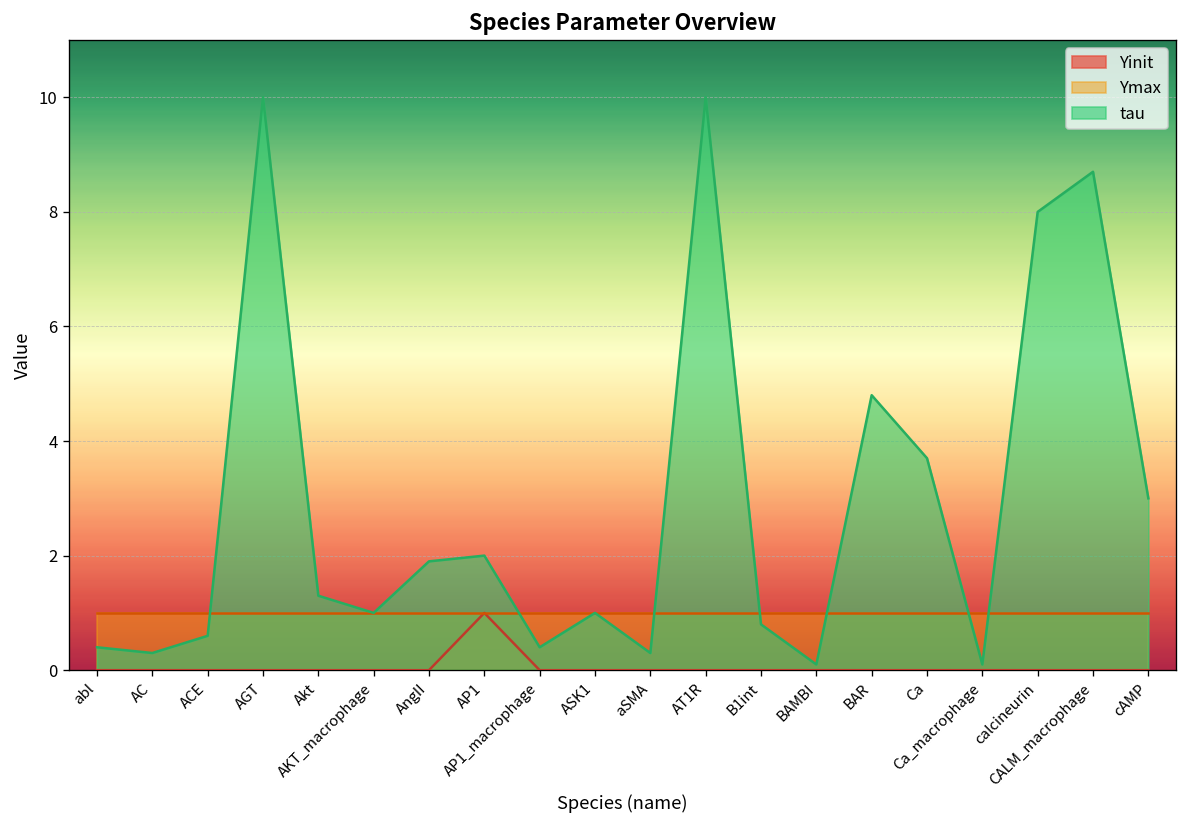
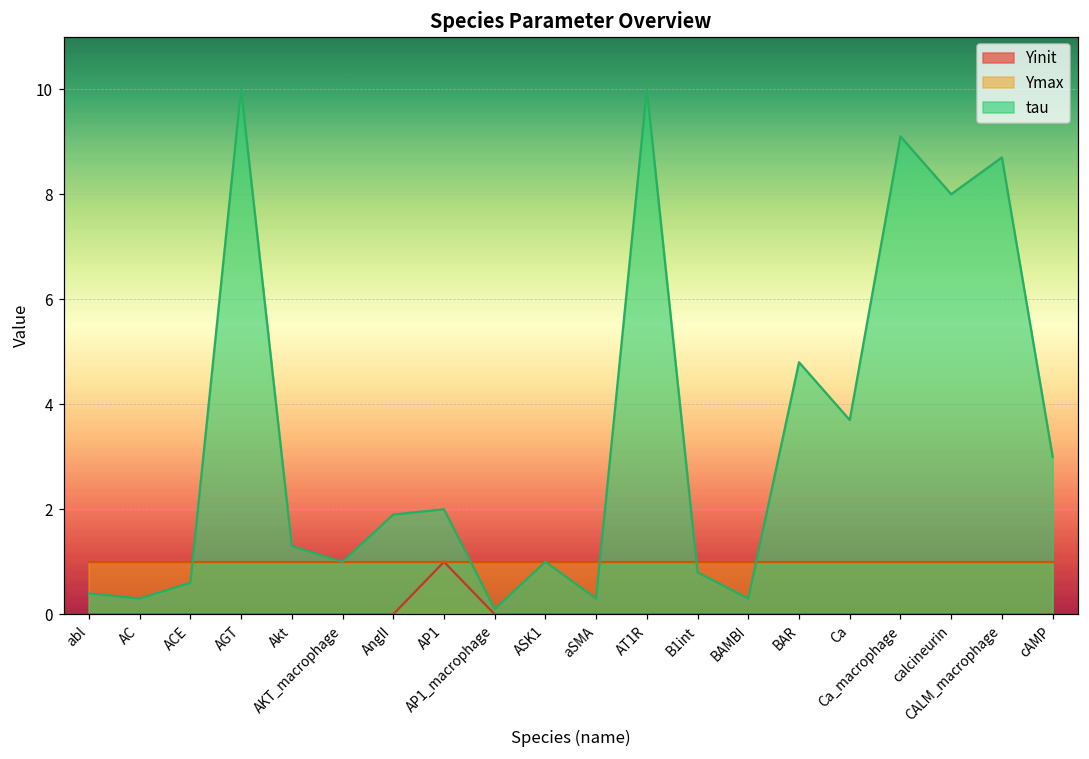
  {
    "Yinit": {
      "abl": 0.0,
      "AC": 0.0,
      "ACE": 0.0,
      "AGT": 0.0,
      "Akt": 0.0,
      "AKT_macrophage": 0.0,
      "AngII": 0.0,
      "AP1_macrophage": 0.0,
      "ASK1": 0.0,
      "aSMA": 0.0,
      "AT1R": 0.0,
      "B1int": 0.0,
      "BAMBI": 0.0,
      "BAR": 0.0,
      "Ca": 0.0,
      "Ca_macrophage": 0.0,
      "calcineurin": 0.0,
      "CALM_macrophage": 0.0,
      "cAMP": 0.0
    },
    "Ymax": {
      "abl": 1.0,
      "AC": 1.0,
      "ACE": 1.0,
      "AGT": 1.0,
      "Akt": 1.0,
      "AngII": 1.0,
      "AP1_macrophage": 1.0,
      "aSMA": 1.0,
      "AT1R": 1.0,
      "B1int": 1.0,
      "BAMBI": 1.0,
      "BAR": 1.0,
      "Ca": 1.0,
      "Ca_macrophage": 1.0,
      "calcineurin": 1.0,
      "CALM_macrophage": 1.0,
      "cAMP": 1.0
    },
    "tau": {
      "abl": 0.4,
      "AC": 0.3,
      "ACE": 0.6,
      "AGT": 10.0,
      "Akt": 1.3,
      "AngII": 1.9,
      "AP1": 2.0,
-     "AP1_macrophage": 0.4,
+     "AP1_macrophage": 0.1,
      "aSMA": 0.3,
      "AT1R": 10.0,
      "B1int": 0.8,
-     "BAMBI": 0.1,
+     "BAMBI": 0.3,
      "BAR": 4.8,
      "Ca": 3.7,
-     "Ca_macrophage": 0.1,
+     "Ca_macrophage": 9.1,
      "calcineurin": 8.0,
      "CALM_macrophage": 8.7,
      "cAMP": 3.0
    }
  }
